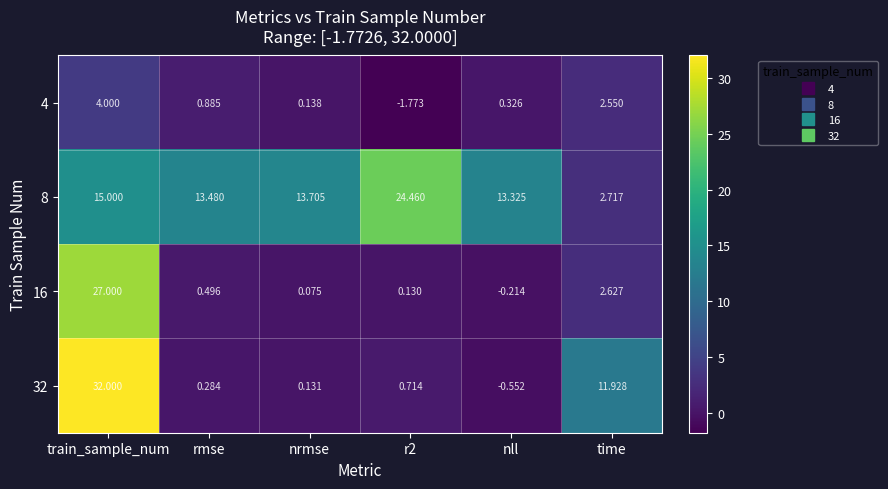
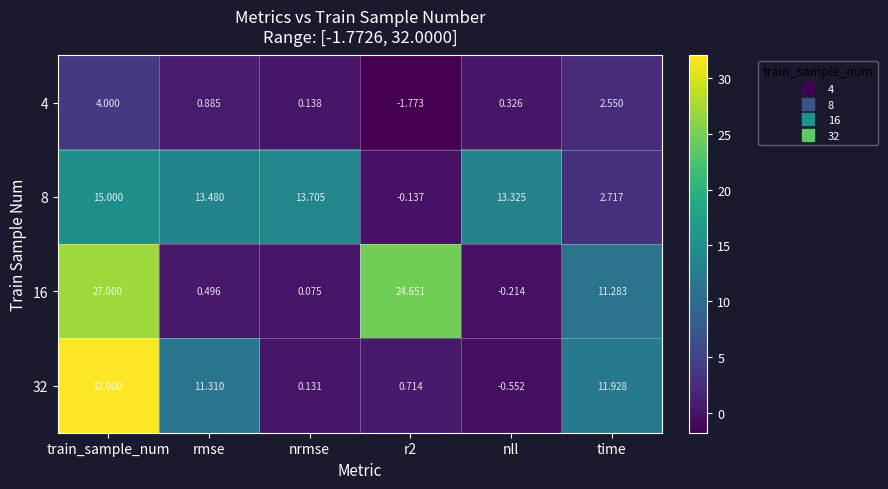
  {
    "4": {
      "train_sample_num": 4.000,
      "rmse": 0.885,
      "nrmse": 0.138,
      "r2": -1.773,
      "nll": 0.326,
      "time": 2.550
    },
    "8": {
      "train_sample_num": 15.000,
      "rmse": 13.480,
      "nrmse": 13.705,
-     "r2": 24.460,
+     "r2": -0.137,
      "nll": 13.325,
      "time": 2.717
    },
    "16": {
      "train_sample_num": 27.000,
      "rmse": 0.496,
      "nrmse": 0.075,
-     "r2": 0.130,
+     "r2": 24.651,
      "nll": -0.214,
-     "time": 2.627
+     "time": 11.283
    },
    "32": {
      "train_sample_num": 32.000,
-     "rmse": 0.284,
+     "rmse": 11.310,
      "nrmse": 0.131,
      "r2": 0.714,
      "nll": -0.552,
      "time": 11.928
    }
  }
